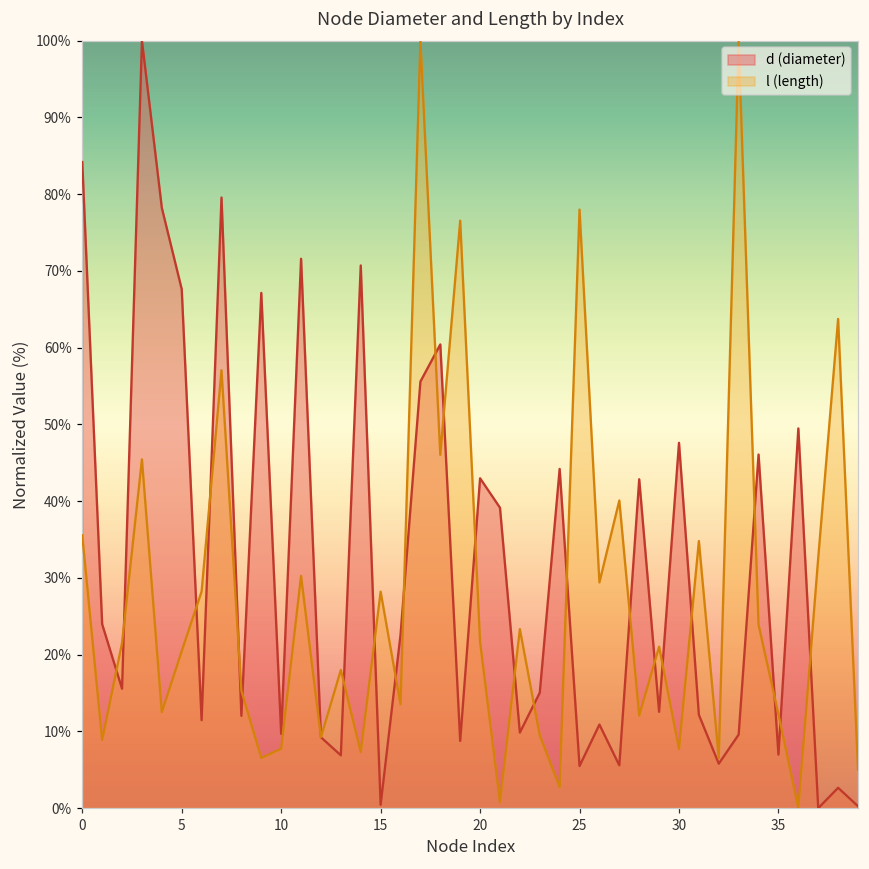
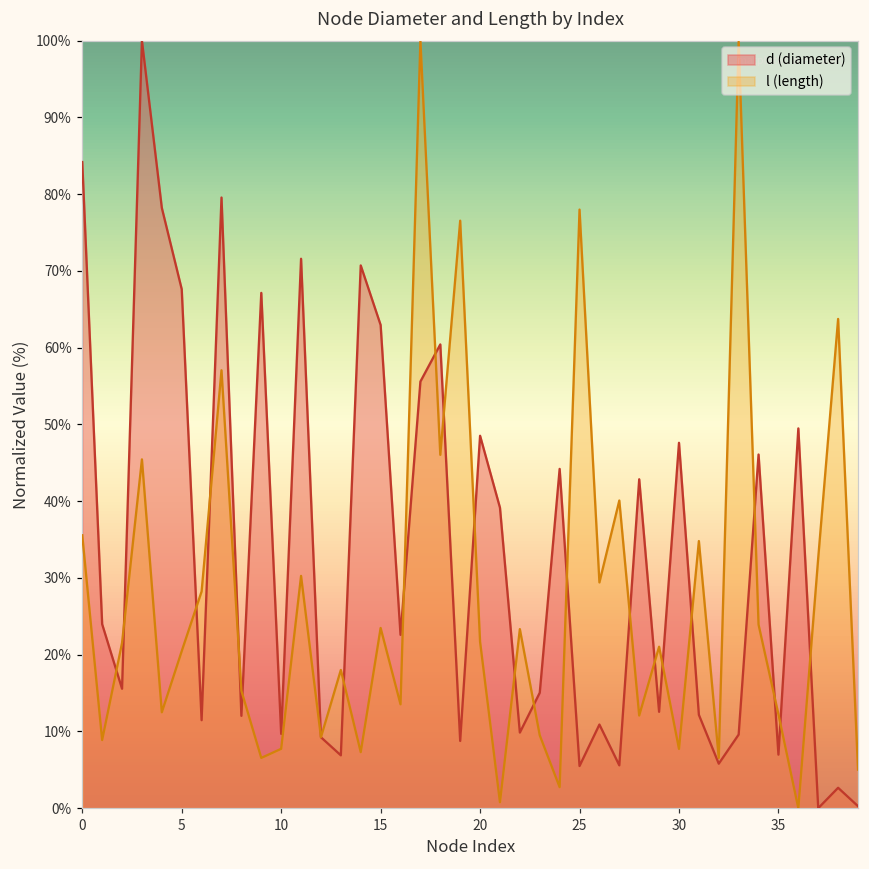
  {
    "d (diameter)": {
      "0": "84%",
      "5": "68%",
      "10": "10%",
-     "15": "0%",
-     "20": "43%",
+     "15": "63%",
+     "20": "49%",
      "25": "5%",
      "30": "48%",
      "35": "7%"
    },
    "l (length)": {
      "0": "36%",
      "5": "20%",
      "10": "8%",
-     "15": "28%",
+     "15": "23%",
      "20": "22%",
      "25": "78%",
      "30": "8%",
      "35": "12%"
    }
  }
